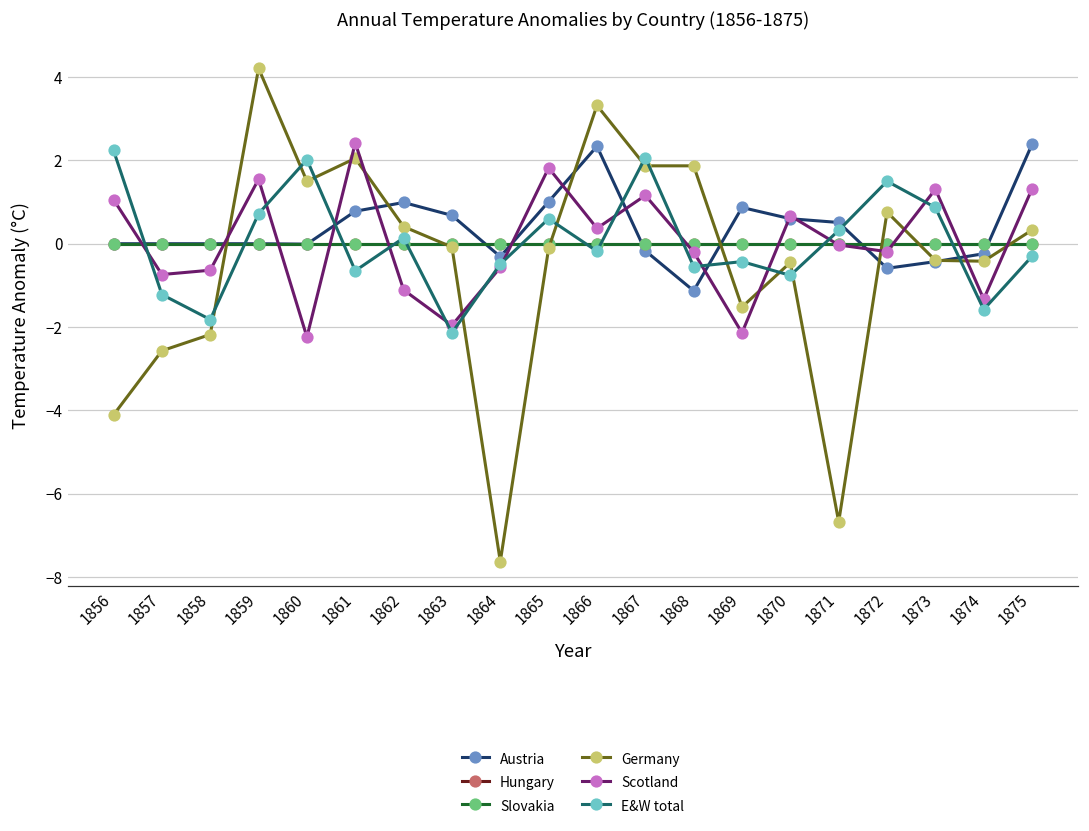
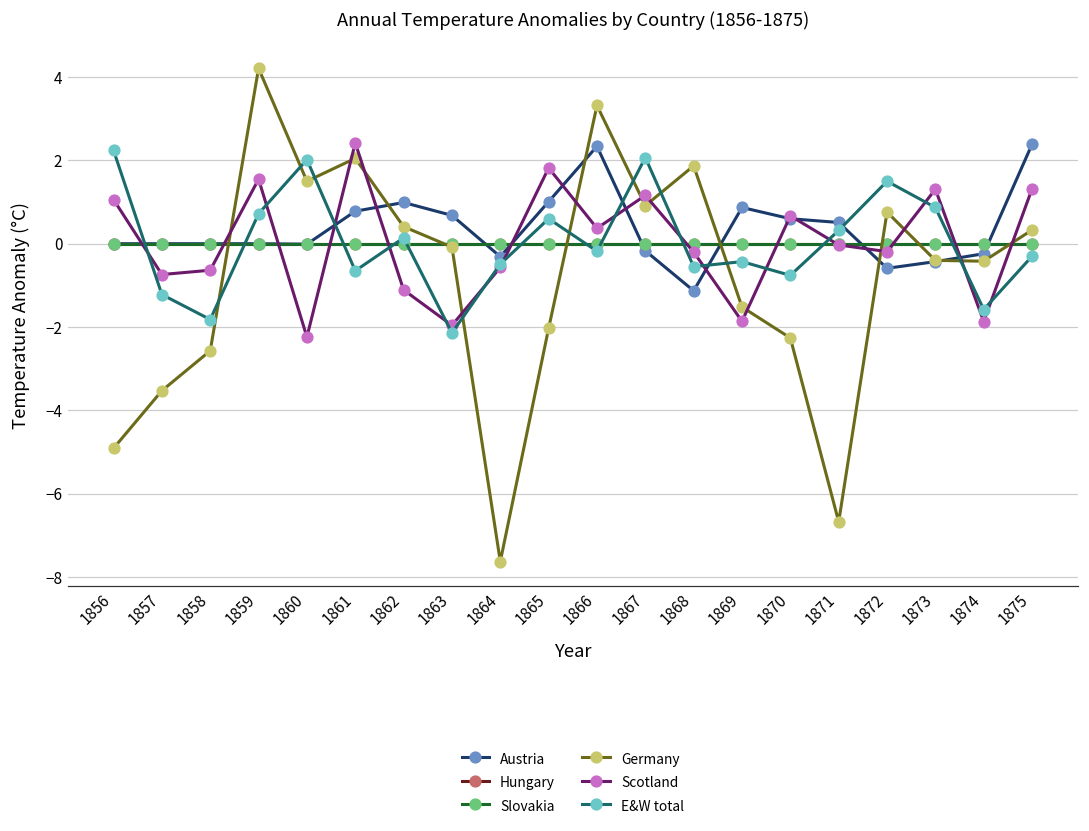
  {
    "Slovakia": {
      "1861": 0.0,
      "1862": 0.0,
      "1863": 0.0,
      "1864": 0.0,
      "1865": 0.0,
      "1866": 0.0,
      "1867": 0.0,
      "1868": 0.0,
      "1869": 0.0,
      "1870": 0.0,
      "1872": 0.0,
      "1873": 0.0,
      "1874": 0.0,
      "1875": 0.0
    },
    "Germany": {
-     "1856": -4.1,
-     "1857": -2.6,
-     "1858": -2.2,
+     "1856": -4.9,
+     "1857": -3.5,
+     "1858": -2.6,
      "1859": 4.2,
      "1860": 1.5,
      "1861": 2.1,
      "1862": 0.4,
      "1863": -0.1,
      "1864": -7.6,
-     "1865": -0.1,
+     "1865": -2.0,
      "1866": 3.3,
-     "1867": 1.9,
+     "1867": 0.9,
      "1868": 1.9,
      "1869": -1.5,
-     "1870": -0.4,
+     "1870": -2.3,
      "1871": -6.7,
      "1872": 0.8,
      "1874": -0.4,
      "1875": 0.3
    },
    "Scotland": {
      "1856": 1.1,
      "1857": -0.7,
      "1858": -0.6,
      "1859": 1.5,
      "1860": -2.2,
      "1861": 2.4,
      "1862": -1.1,
      "1863": -2.0,
      "1864": -0.6,
      "1865": 1.8,
      "1866": 0.4,
      "1867": 1.2,
      "1868": -0.2,
-     "1869": -2.1,
+     "1869": -1.9,
      "1870": 0.7,
      "1872": -0.2,
      "1873": 1.3,
-     "1874": -1.3,
+     "1874": -1.9,
      "1875": 1.3
    }
  }
